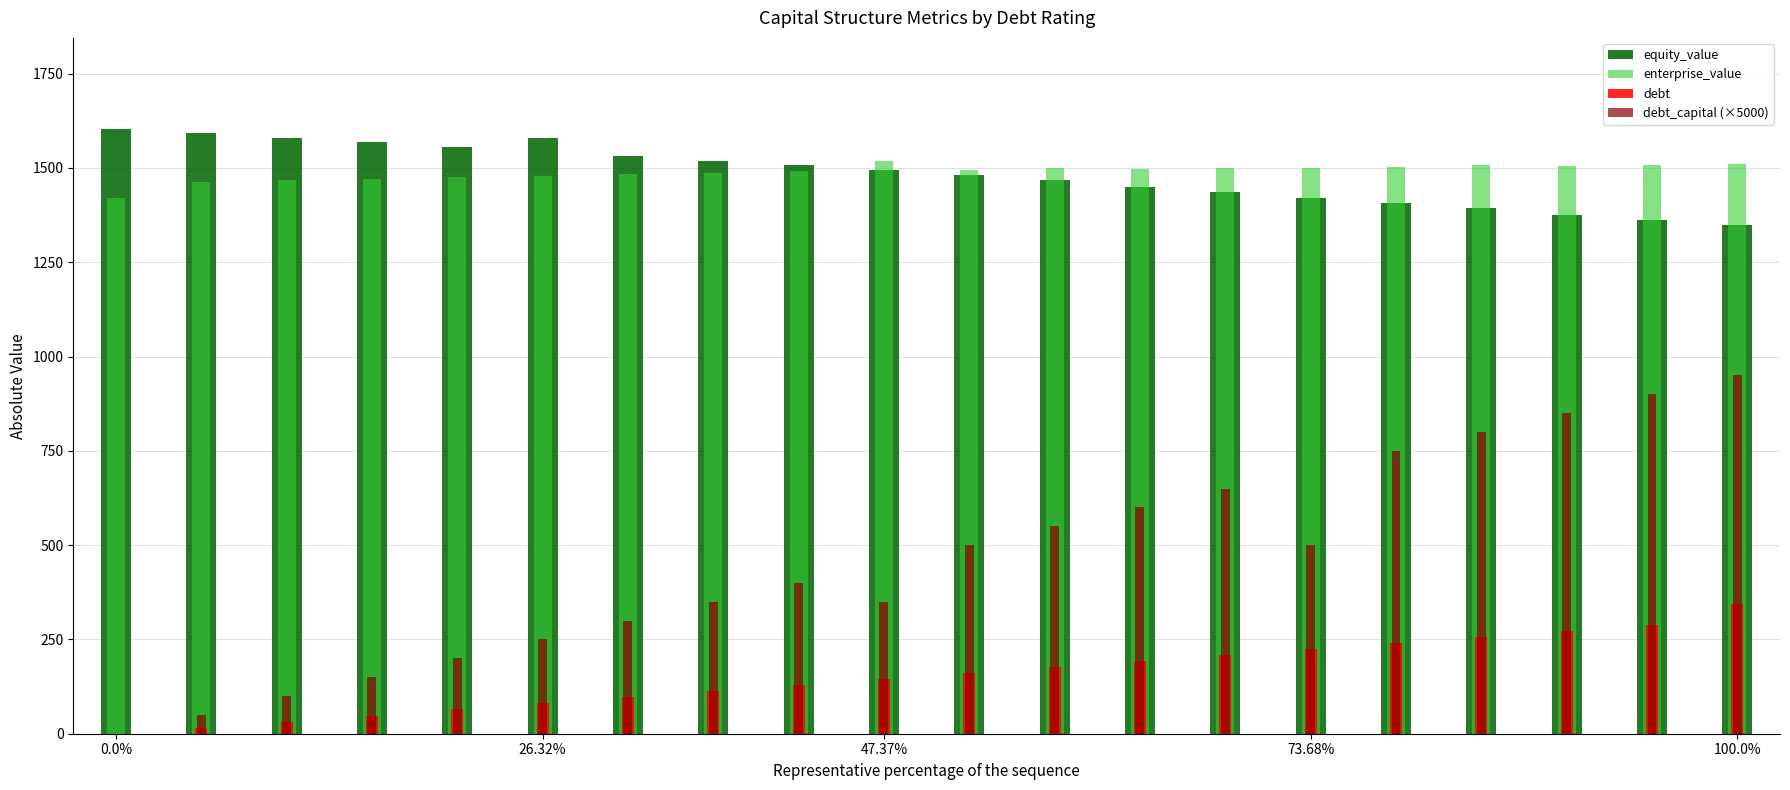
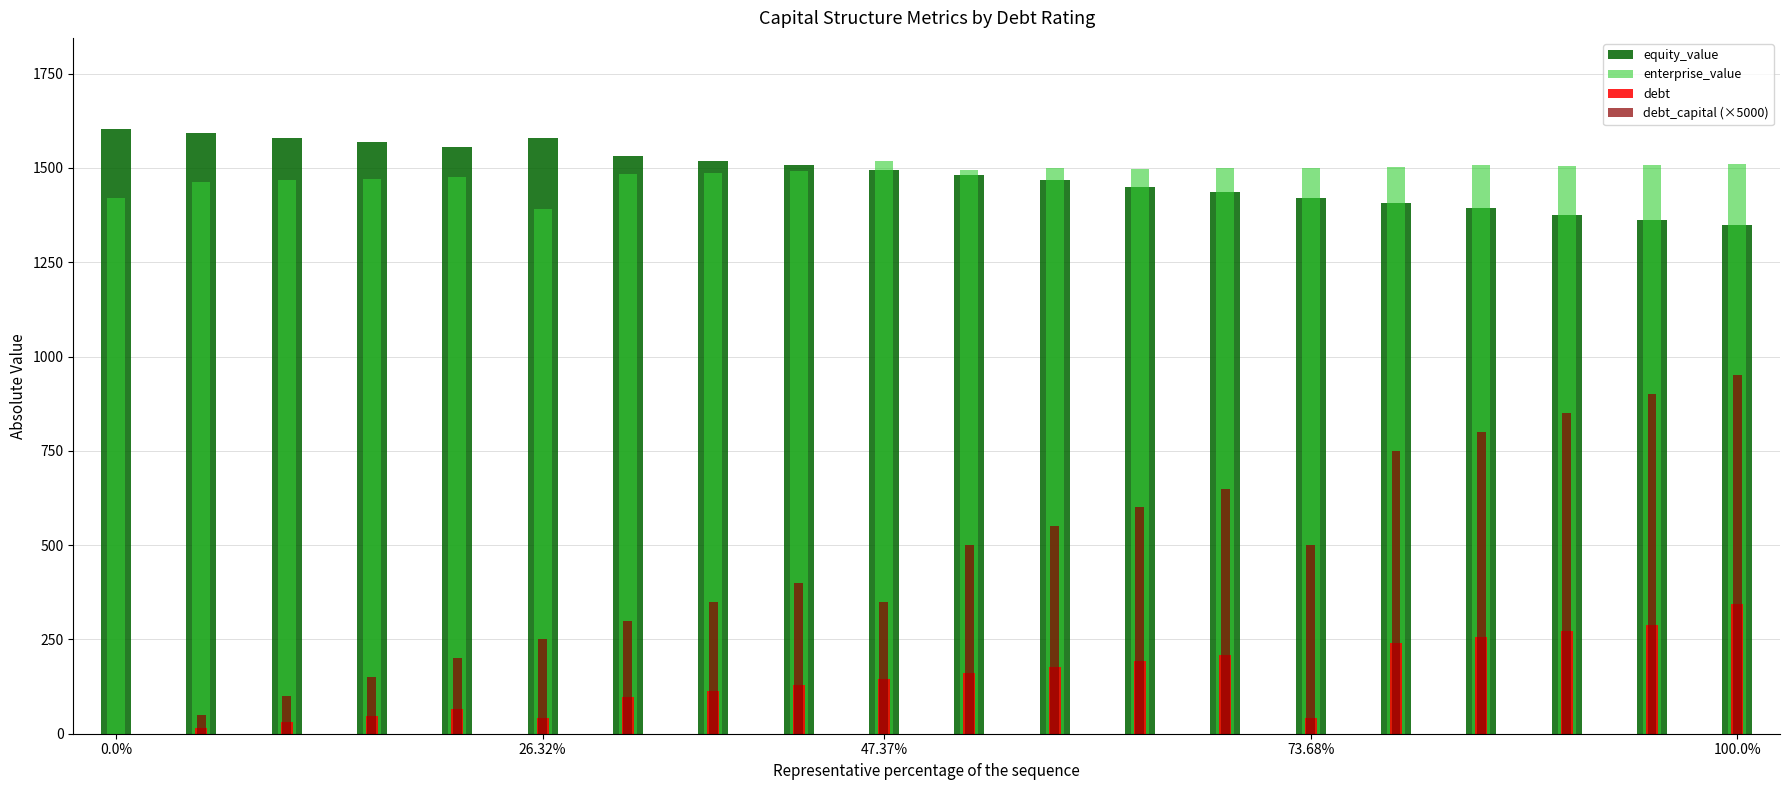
  {
    "equity_value": {
      "0.0%": 1600,
      "26.32%": 1580
    },
    "enterprise_value": {
-     "26.32%": 1480,
+     "26.32%": 1390,
      "47.37%": 1520,
      "73.68%": 1500,
      "100.0%": 1510
    },
    "debt": {
      "0.0%": 0,
-     "26.32%": 80,
-     "73.68%": 220
+     "26.32%": 40,
+     "73.68%": 40
    },
    "debt_capital (×5000)": {
      "0.0%": 0
    }
  }
